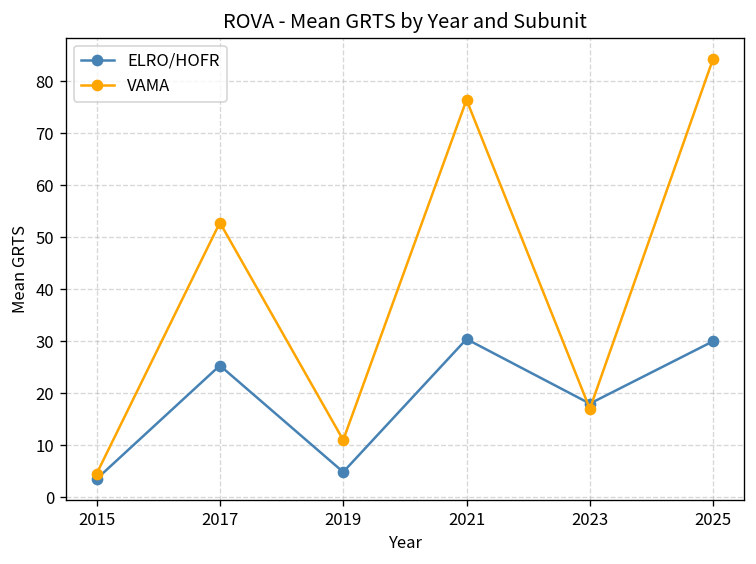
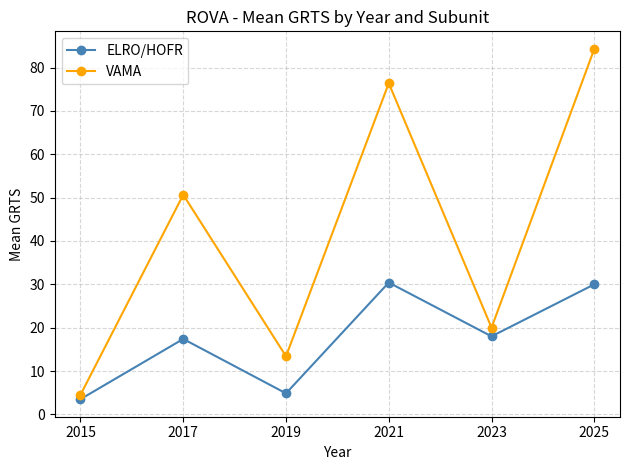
  {
    "ELRO/HOFR": {
      "2015": 4,
-     "2017": 25,
+     "2017": 17,
      "2019": 5,
      "2021": 30,
      "2023": 18,
      "2025": 30
    },
    "VAMA": {
      "2015": 5,
-     "2017": 53,
-     "2019": 11,
+     "2017": 51,
+     "2019": 13,
      "2021": 76,
-     "2023": 17,
+     "2023": 20,
      "2025": 84
    }
  }
